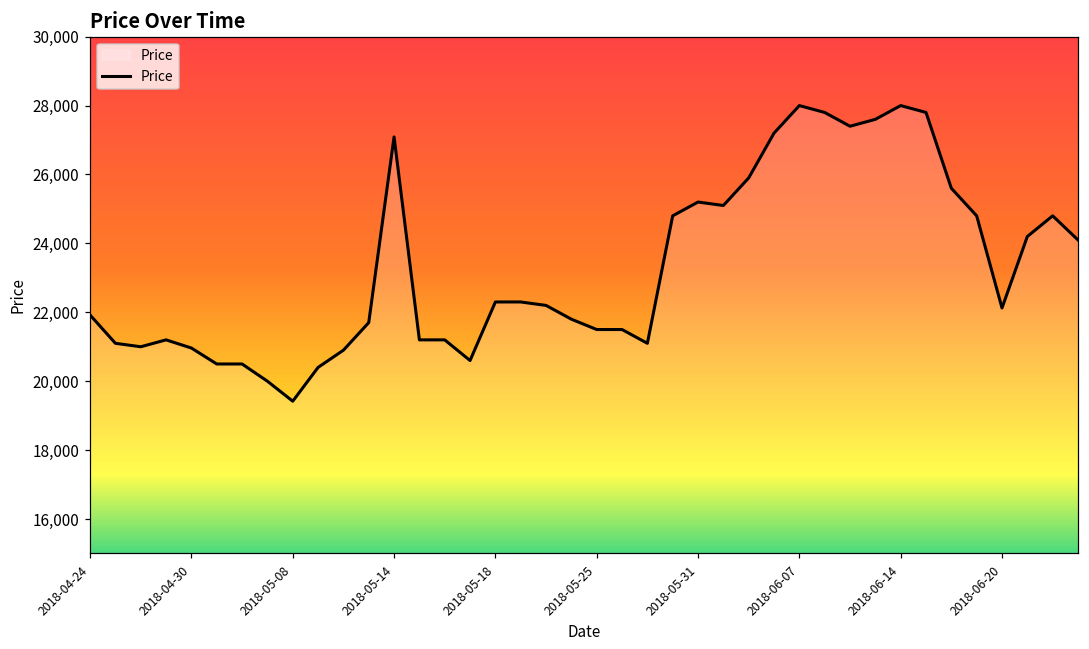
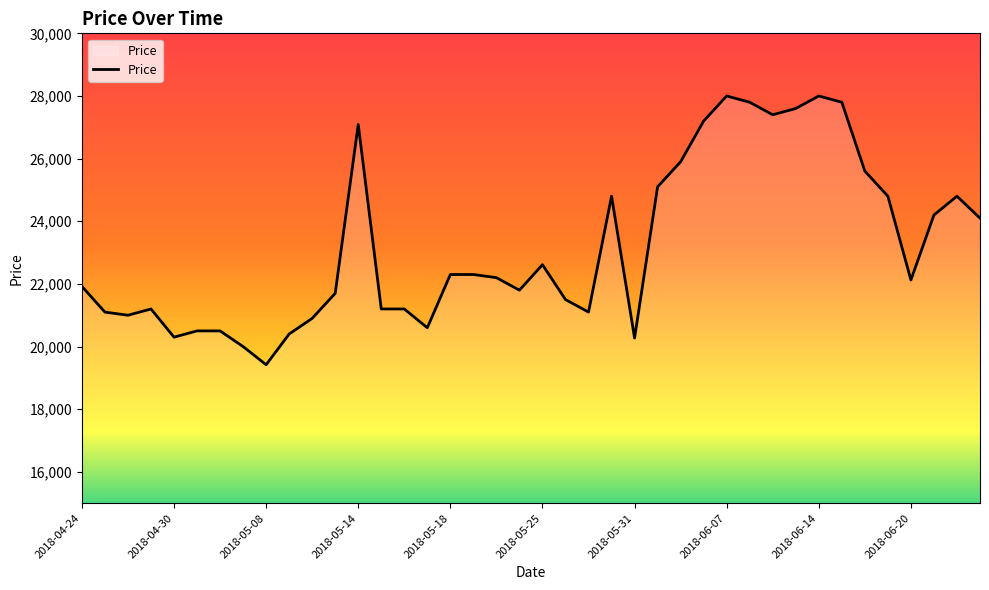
  {
    "2018-04-24": "21,900",
-   "2018-04-30": "21,000",
+   "2018-04-30": "20,300",
    "2018-05-08": "19,400",
    "2018-05-14": "27,100",
    "2018-05-18": "22,300",
-   "2018-05-25": "21,500",
-   "2018-05-31": "25,200",
+   "2018-05-25": "22,600",
+   "2018-05-31": "20,300",
    "2018-06-07": "28,000",
    "2018-06-14": "28,000",
    "2018-06-20": "22,100"
  }
